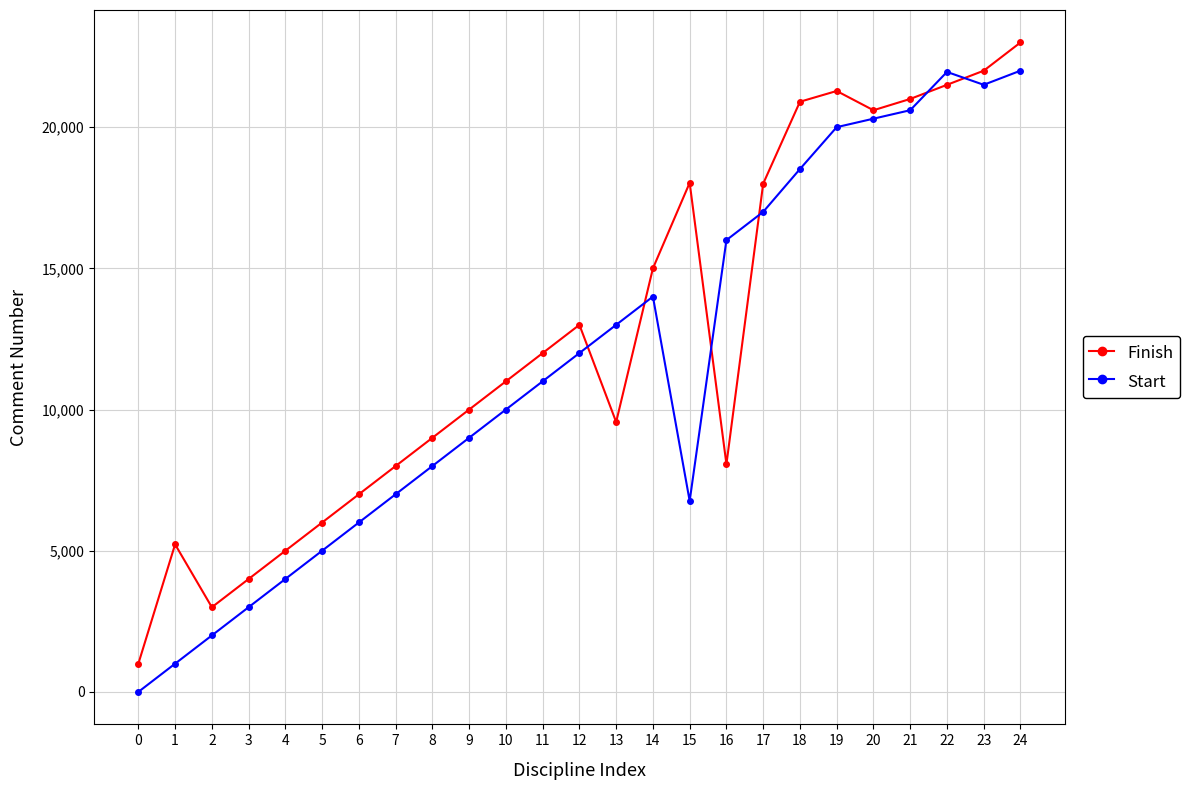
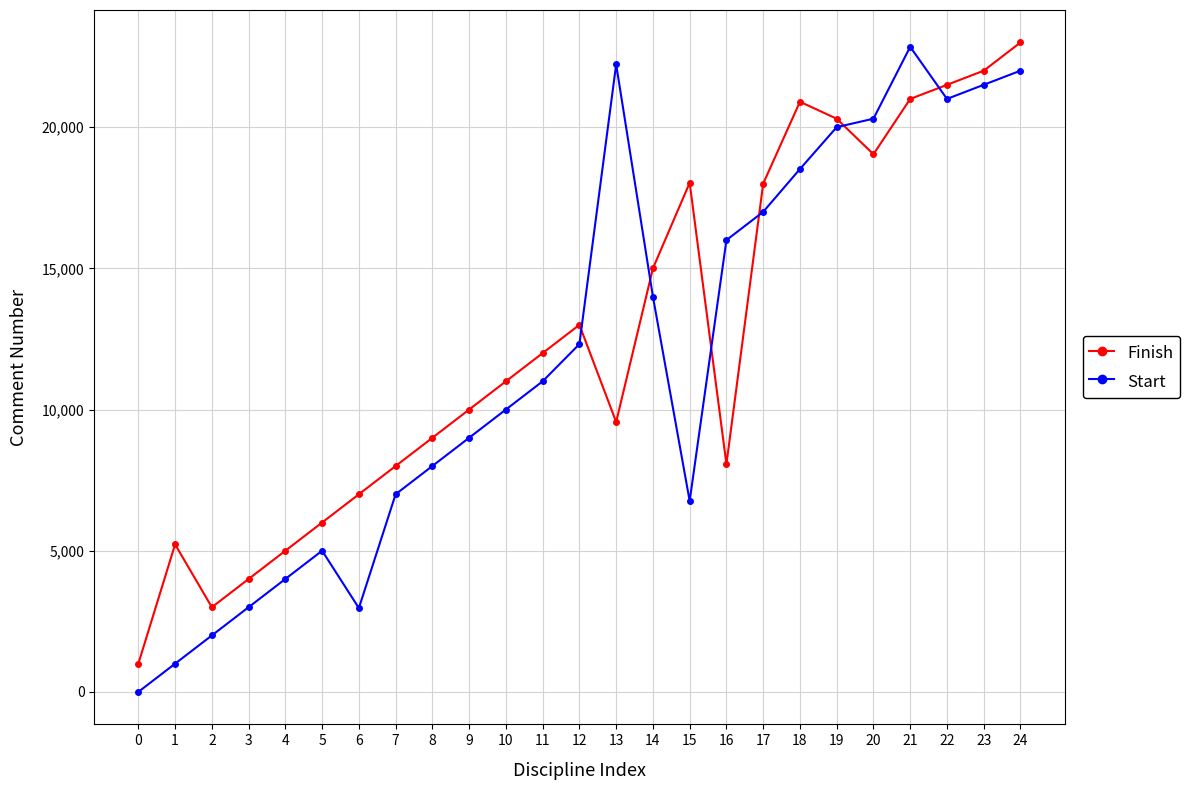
  {
    "Finish": {
      "0": "1,000",
      "1": "5,200",
      "2": "3,000",
      "3": "4,000",
      "4": "5,000",
      "5": "6,000",
      "6": "7,000",
      "7": "8,000",
      "8": "9,000",
      "9": "10,000",
      "10": "11,000",
      "11": "12,000",
      "12": "13,000",
      "13": "9,600",
      "14": "15,000",
      "15": "18,000",
      "16": "8,100",
      "17": "18,000",
      "18": "20,900",
-     "19": "21,300",
-     "20": "20,600",
+     "19": "20,300",
+     "20": "19,000",
      "21": "21,000",
      "22": "21,500",
      "23": "22,000",
      "24": "23,000"
    },
    "Start": {
      "0": "0",
      "1": "1,000",
      "2": "2,000",
      "3": "3,000",
      "4": "4,000",
      "5": "5,000",
-     "6": "6,000",
+     "6": "3,000",
      "7": "7,000",
      "8": "8,000",
      "9": "9,000",
      "10": "10,000",
      "11": "11,000",
-     "12": "12,000",
-     "13": "13,000",
+     "12": "12,300",
+     "13": "22,200",
      "14": "14,000",
      "15": "6,800",
      "16": "16,000",
      "17": "17,000",
      "18": "18,500",
      "19": "20,000",
      "20": "20,300",
-     "21": "20,600",
-     "22": "22,000",
+     "21": "22,800",
+     "22": "21,000",
      "23": "21,500",
      "24": "22,000"
    }
  }
